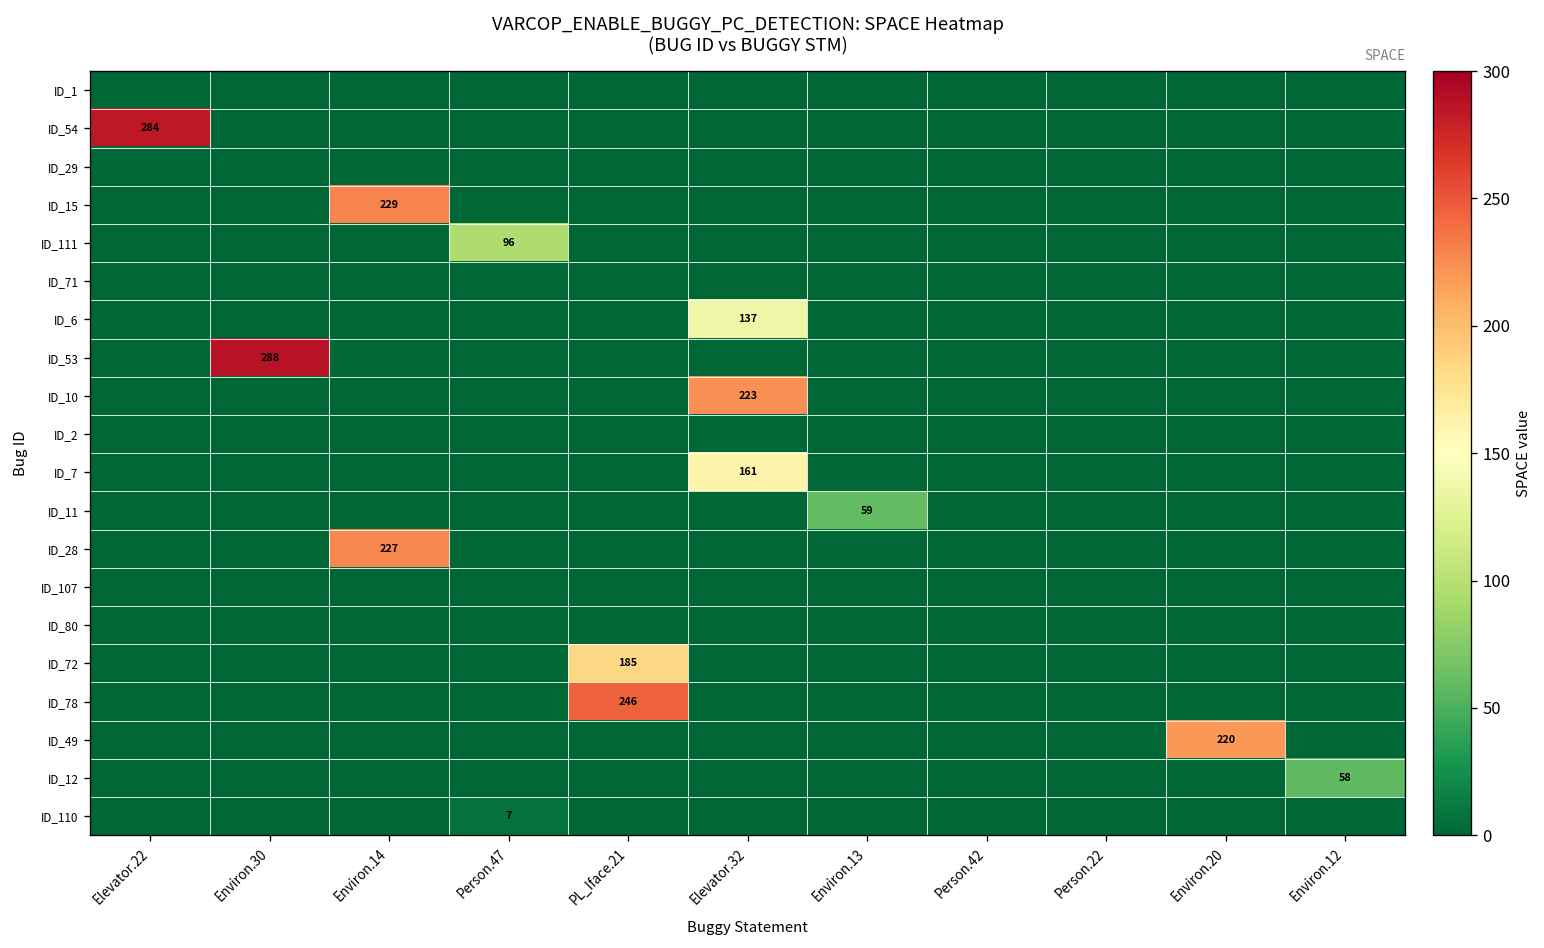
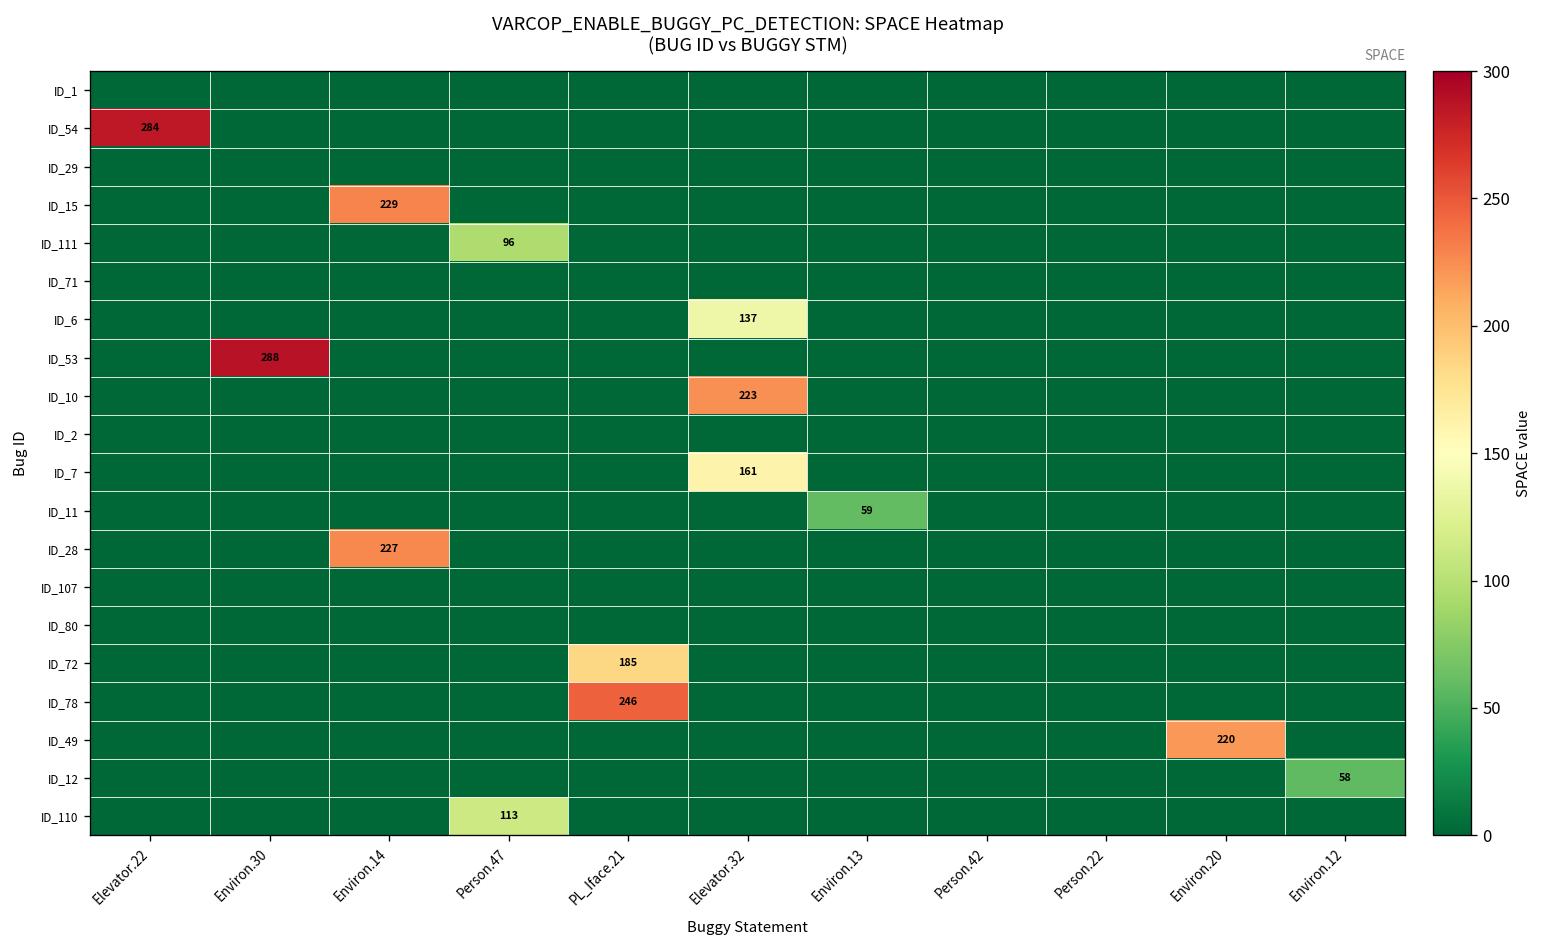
  {
    "ID_54": {
      "Elevator.22": 284
    },
    "ID_15": {
      "Environ.14": 229
    },
    "ID_111": {
      "Person.47": 96
    },
    "ID_6": {
      "Elevator.32": 137
    },
    "ID_53": {
      "Environ.30": 288
    },
    "ID_10": {
      "Elevator.32": 223
    },
    "ID_7": {
      "Elevator.32": 161
    },
    "ID_11": {
      "Environ.13": 59
    },
    "ID_28": {
      "Environ.14": 227
    },
    "ID_72": {
      "PL_Iface.21": 185
    },
    "ID_78": {
      "PL_Iface.21": 246
    },
    "ID_49": {
      "Environ.20": 220
    },
    "ID_12": {
      "Environ.12": 58
    },
    "ID_110": {
-     "Person.47": 7
+     "Person.47": 113
    }
  }
